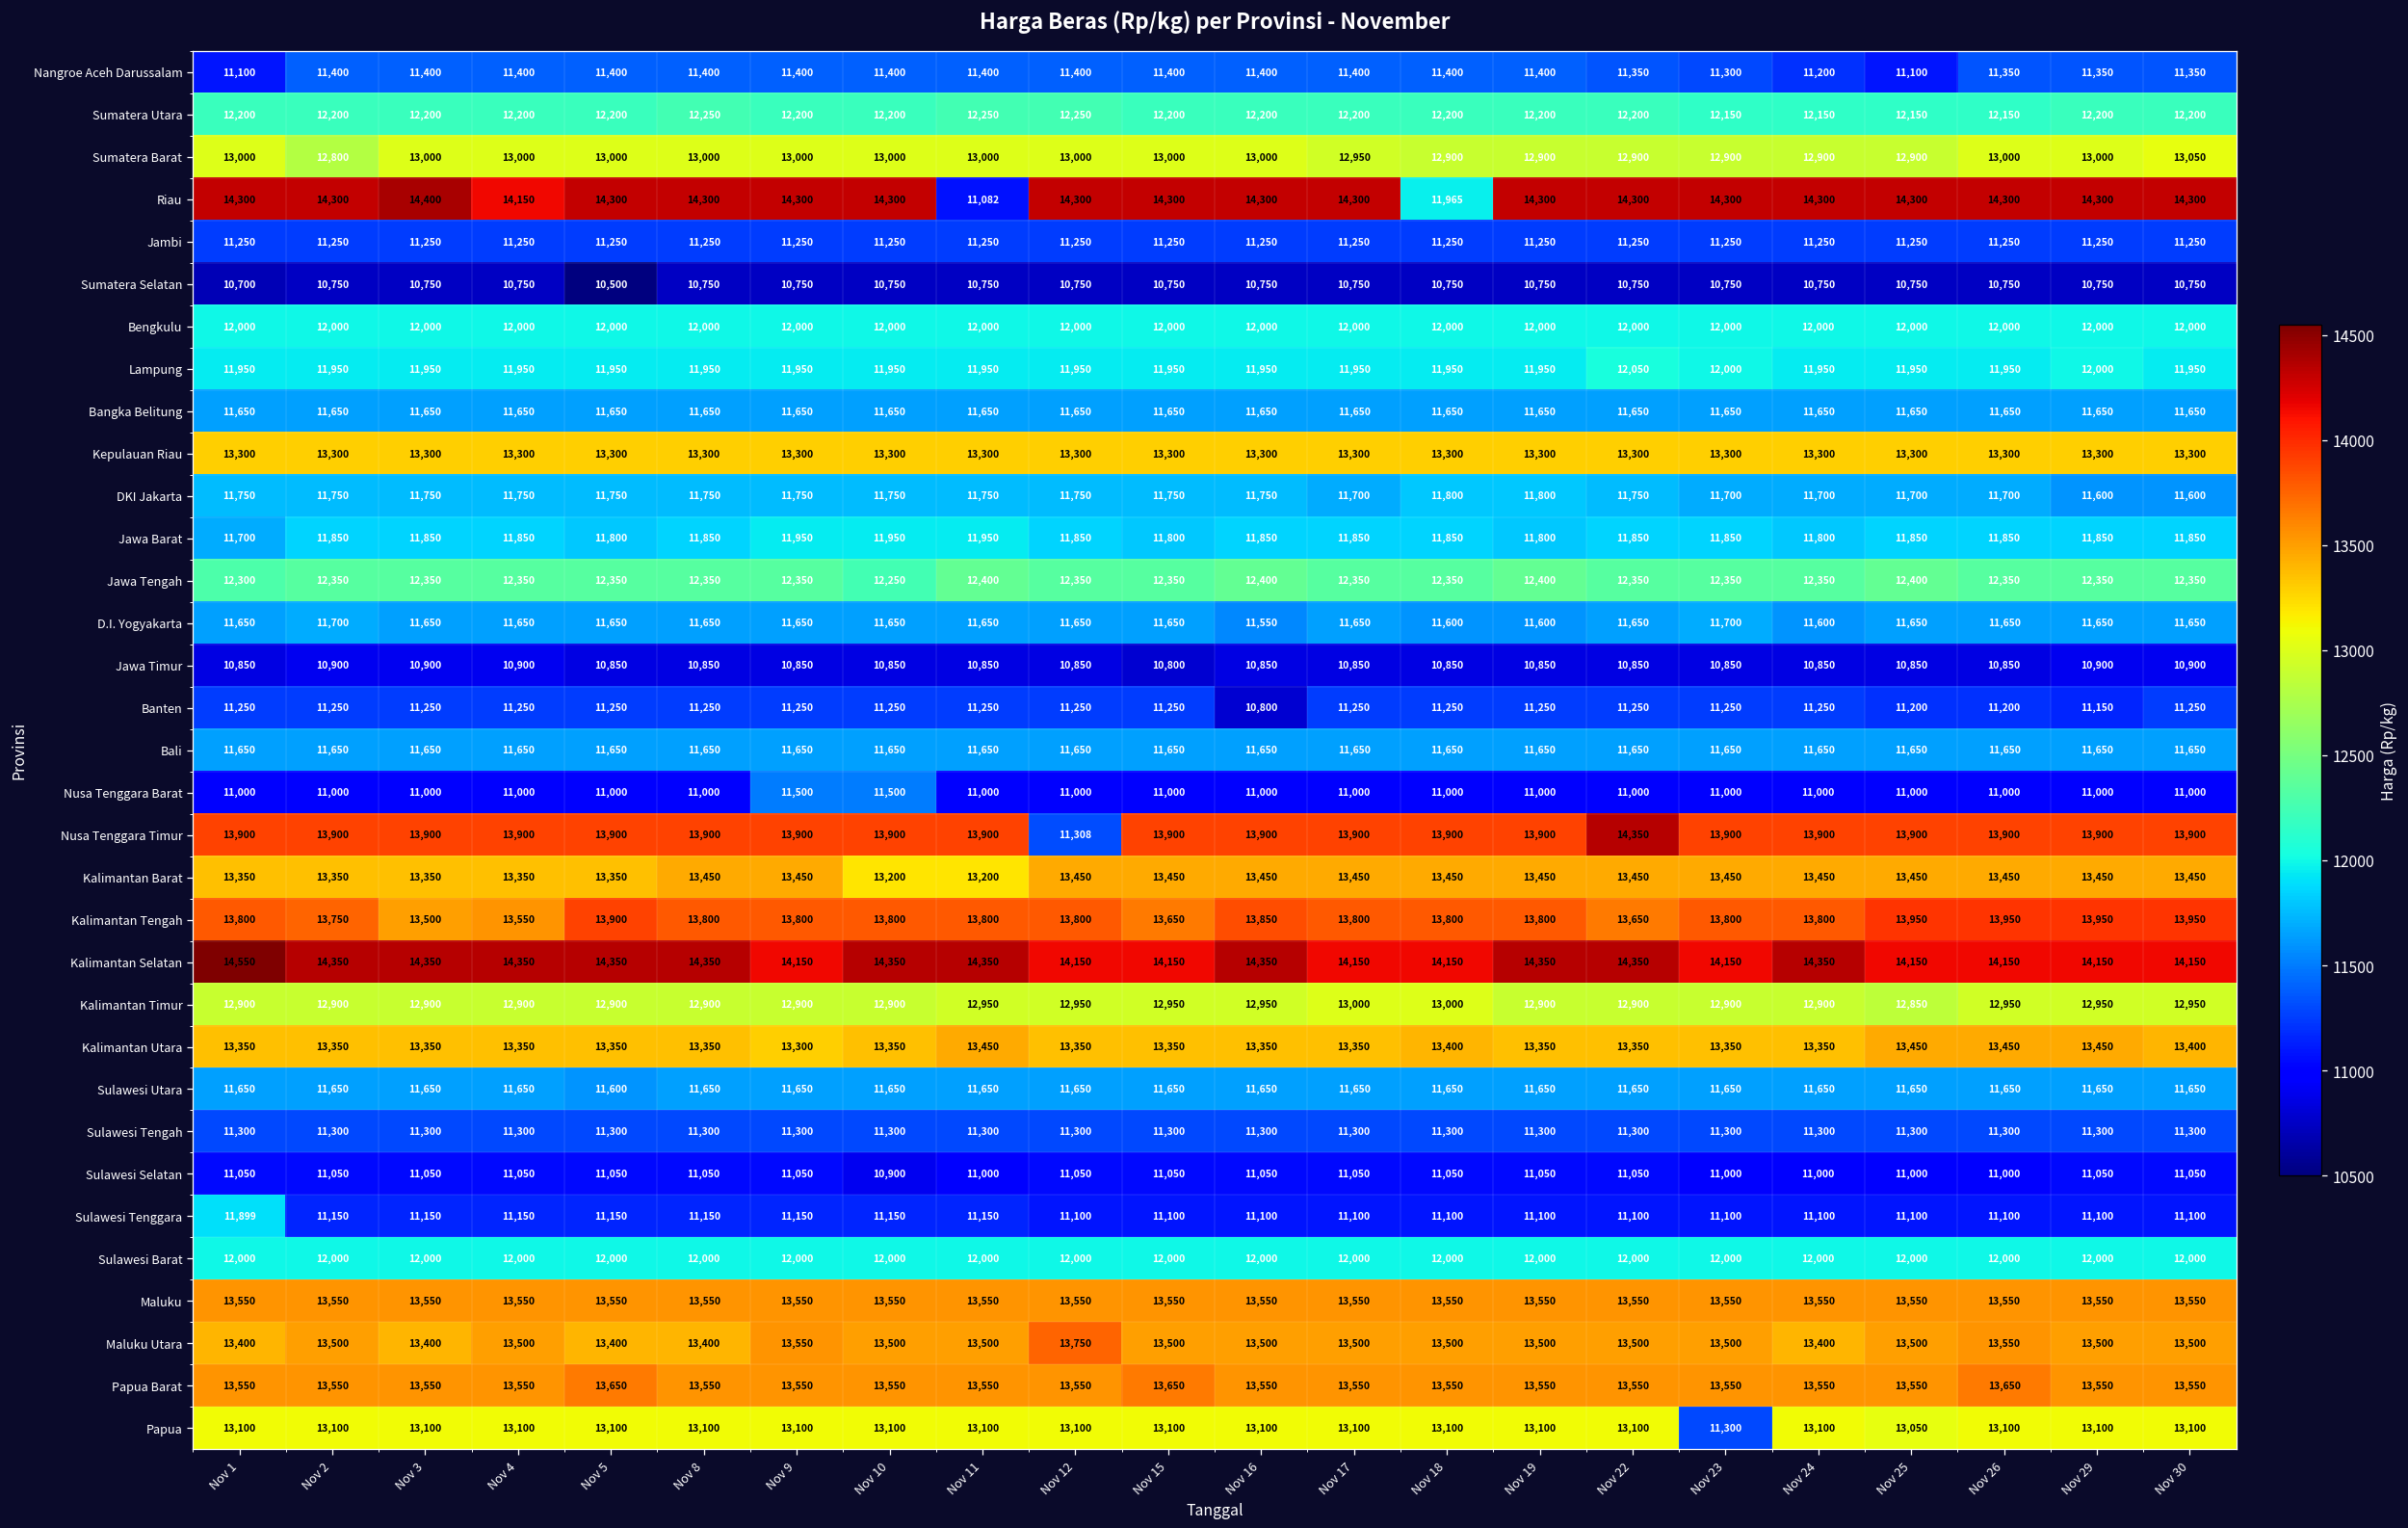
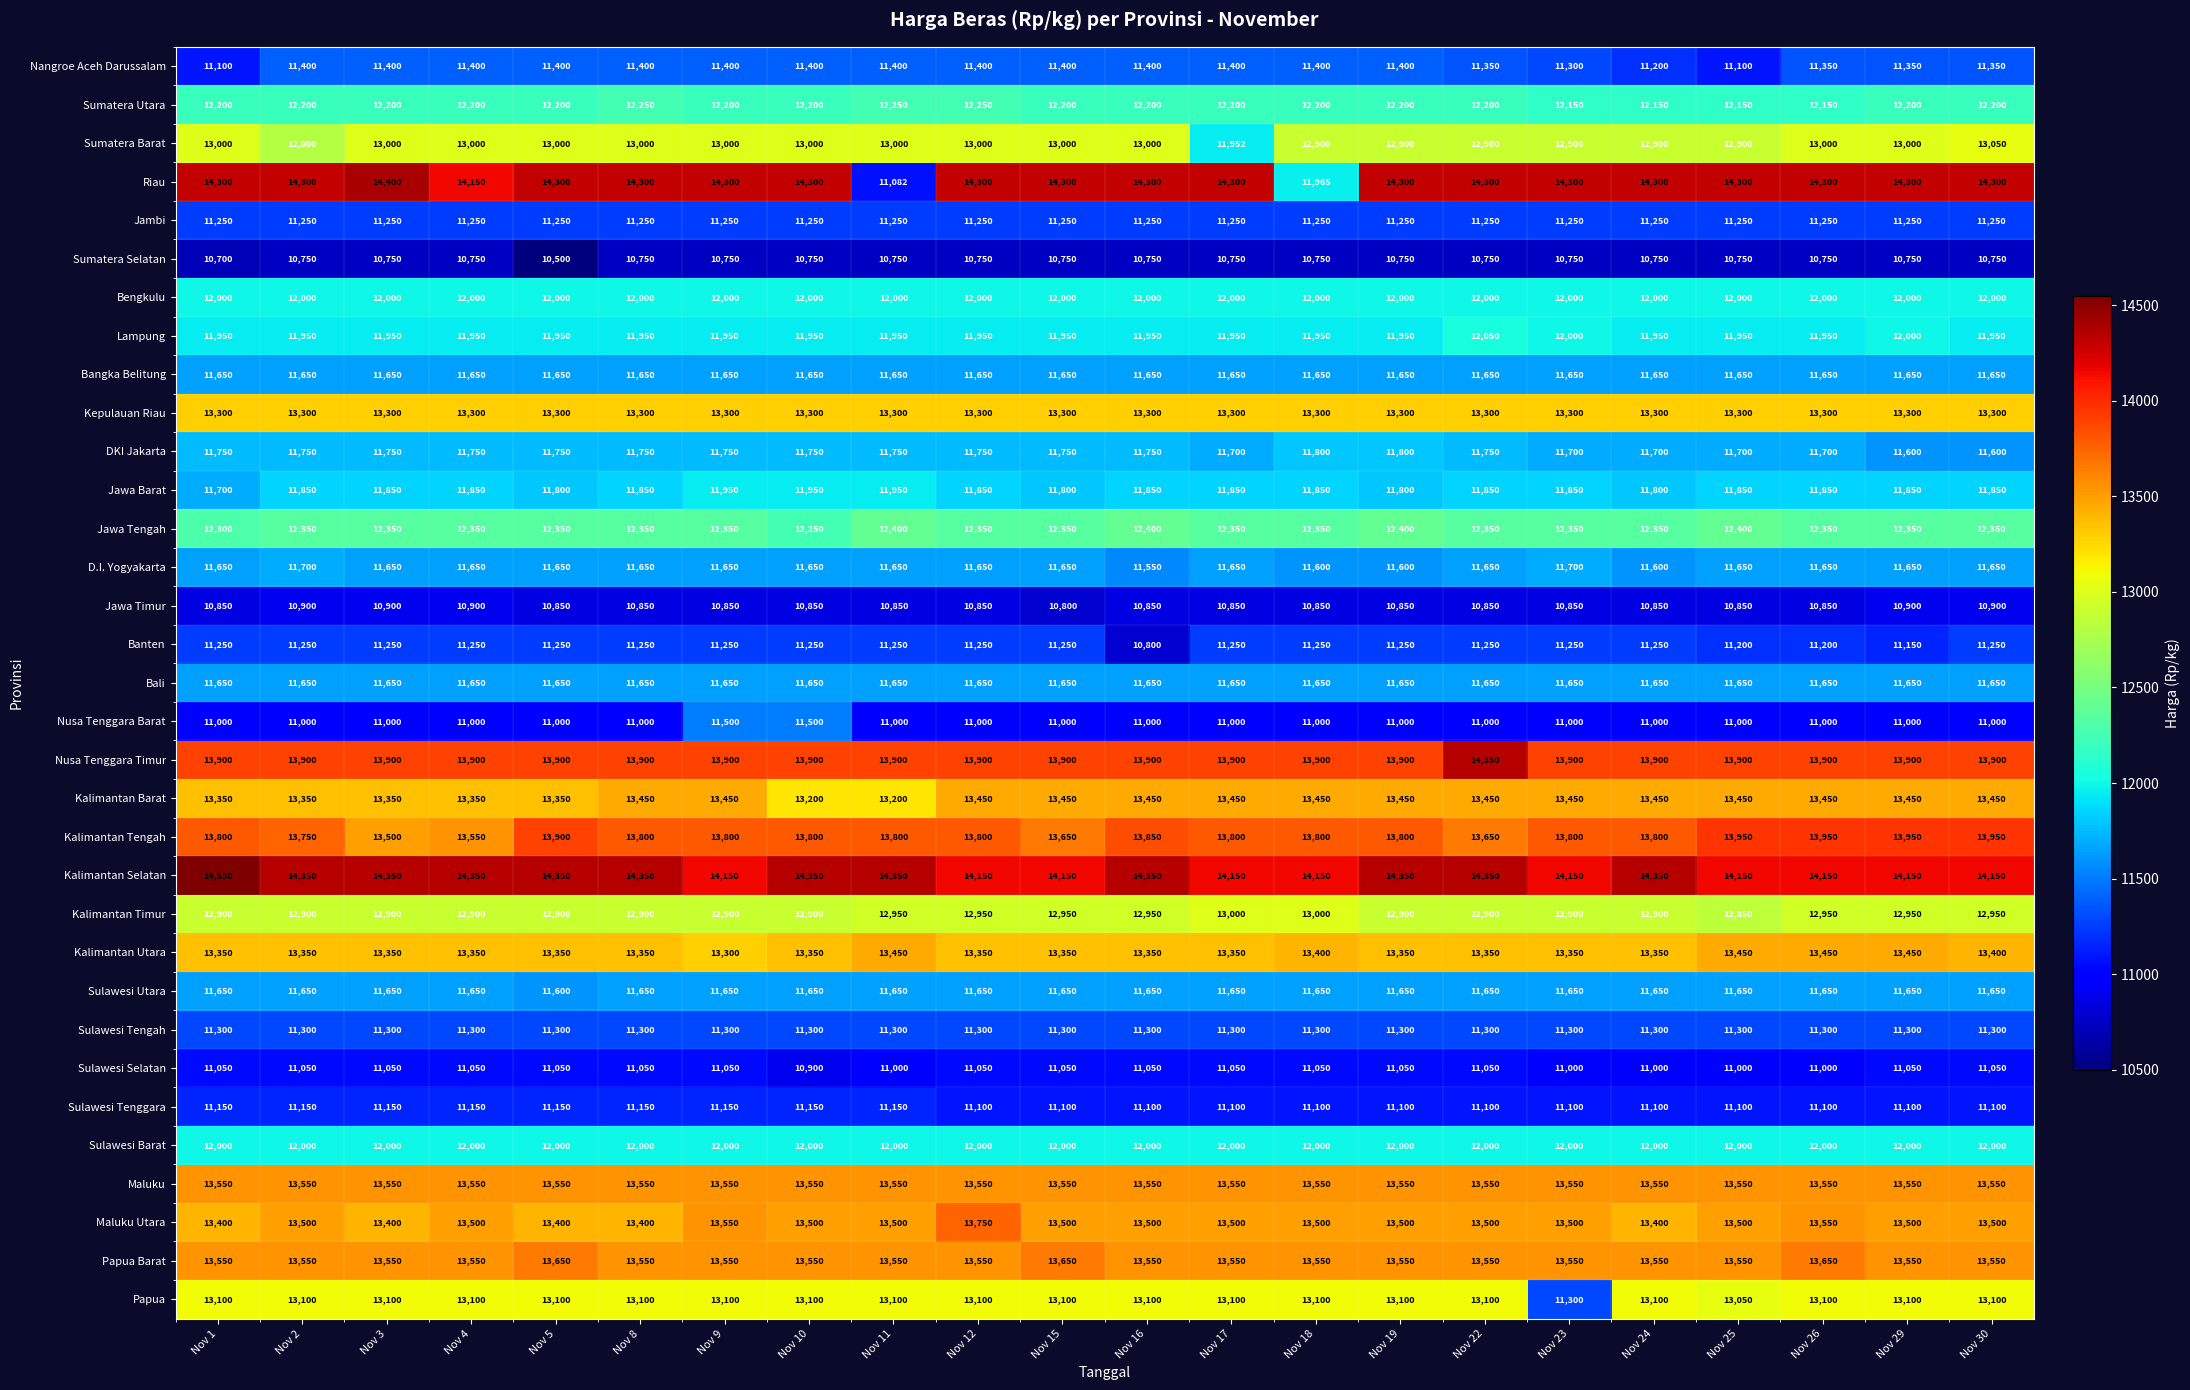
  {
    "Sumatera Barat": {
      "Nov 1": "13,000",
      "Nov 2": "12,800",
      "Nov 3": "13,000",
      "Nov 4": "13,000",
      "Nov 5": "13,000",
      "Nov 8": "13,000",
      "Nov 9": "13,000",
      "Nov 10": "13,000",
      "Nov 11": "13,000",
      "Nov 12": "13,000",
      "Nov 15": "13,000",
      "Nov 16": "13,000",
-     "Nov 17": "12,950",
+     "Nov 17": "11,952",
      "Nov 18": "12,900",
      "Nov 19": "12,900",
      "Nov 22": "12,900",
      "Nov 23": "12,900",
      "Nov 24": "12,900",
      "Nov 25": "12,900",
      "Nov 26": "13,000",
      "Nov 29": "13,000",
      "Nov 30": "13,050"
    },
    "Nusa Tenggara Timur": {
      "Nov 1": "13,900",
      "Nov 2": "13,900",
      "Nov 3": "13,900",
      "Nov 4": "13,900",
      "Nov 5": "13,900",
      "Nov 8": "13,900",
      "Nov 9": "13,900",
      "Nov 10": "13,900",
      "Nov 11": "13,900",
-     "Nov 12": "11,308",
+     "Nov 12": "13,900",
      "Nov 15": "13,900",
      "Nov 16": "13,900",
      "Nov 17": "13,900",
      "Nov 18": "13,900",
      "Nov 19": "13,900",
      "Nov 22": "14,350",
      "Nov 23": "13,900",
      "Nov 24": "13,900",
      "Nov 25": "13,900",
      "Nov 26": "13,900",
      "Nov 29": "13,900",
      "Nov 30": "13,900"
    },
    "Sulawesi Tenggara": {
-     "Nov 1": "11,899",
+     "Nov 1": "11,150",
      "Nov 2": "11,150",
      "Nov 3": "11,150",
      "Nov 4": "11,150",
      "Nov 5": "11,150",
      "Nov 8": "11,150",
      "Nov 9": "11,150",
      "Nov 10": "11,150",
      "Nov 11": "11,150",
      "Nov 12": "11,100",
      "Nov 15": "11,100",
      "Nov 16": "11,100",
      "Nov 17": "11,100",
      "Nov 18": "11,100",
      "Nov 19": "11,100",
      "Nov 22": "11,100",
      "Nov 23": "11,100",
      "Nov 24": "11,100",
      "Nov 25": "11,100",
      "Nov 26": "11,100",
      "Nov 29": "11,100",
      "Nov 30": "11,100"
    }
  }
